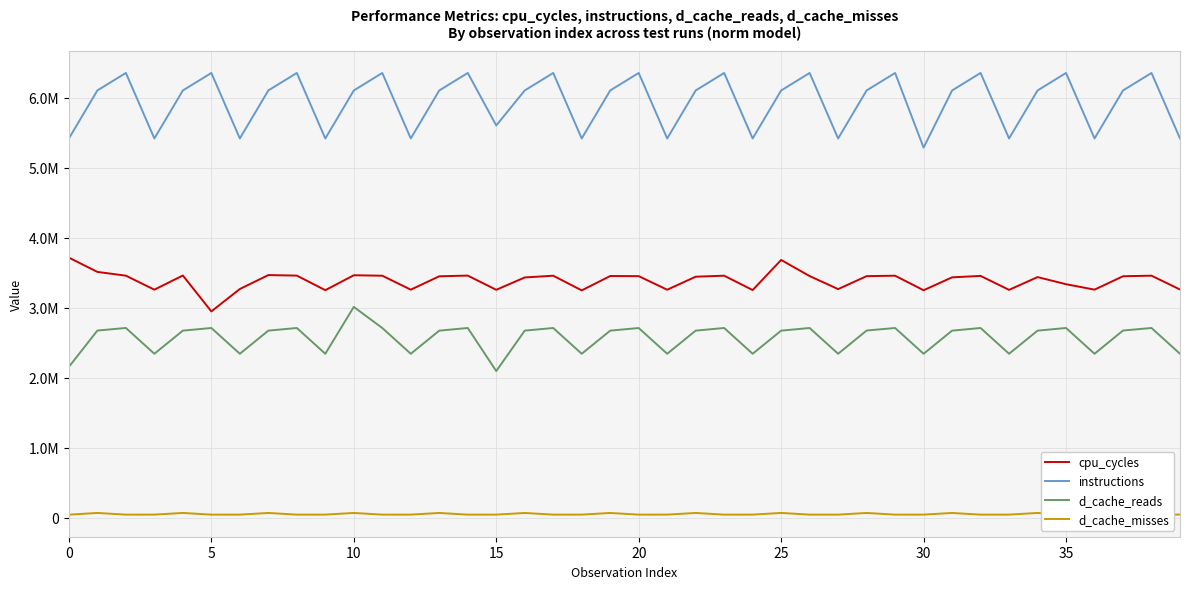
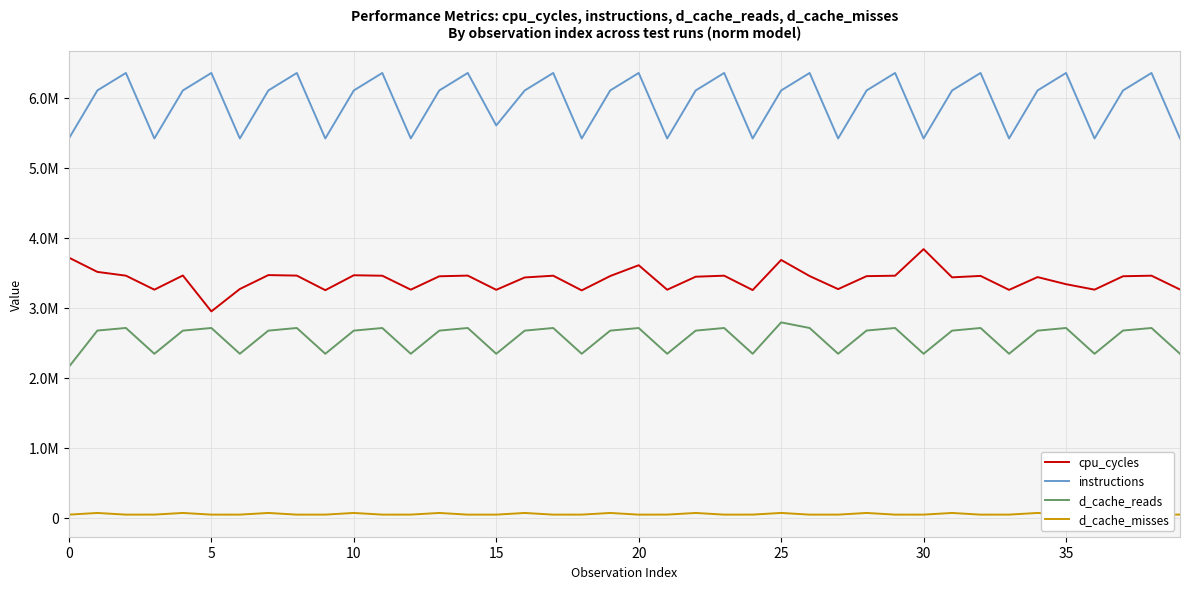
  {
    "cpu_cycles": {
      "0": 3700000,
      "5": 2900000,
      "10": 3500000,
      "15": 3300000,
-     "20": 3500000,
+     "20": 3600000,
      "25": 3700000,
-     "30": 3300000,
+     "30": 3800000,
      "35": 3300000
    },
    "instructions": {
      "0": 5400000,
      "5": 6400000,
      "10": 6100000,
      "15": 5600000,
      "20": 6400000,
      "25": 6100000,
-     "30": 5300000,
+     "30": 5400000,
      "35": 6400000
    },
    "d_cache_reads": {
      "0": 2200000,
      "5": 2700000,
-     "10": 3000000,
-     "15": 2100000,
+     "10": 2700000,
+     "15": 2300000,
      "20": 2700000,
-     "25": 2700000,
+     "25": 2800000,
      "30": 2300000,
      "35": 2700000
    },
    "d_cache_misses": {
      "0": 0,
      "5": 0,
      "10": 100000,
      "15": 0,
      "20": 0,
      "25": 100000,
      "30": 0
    }
  }
